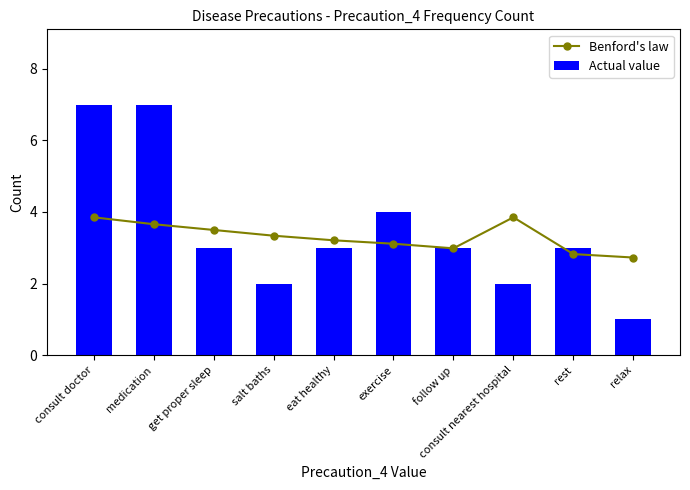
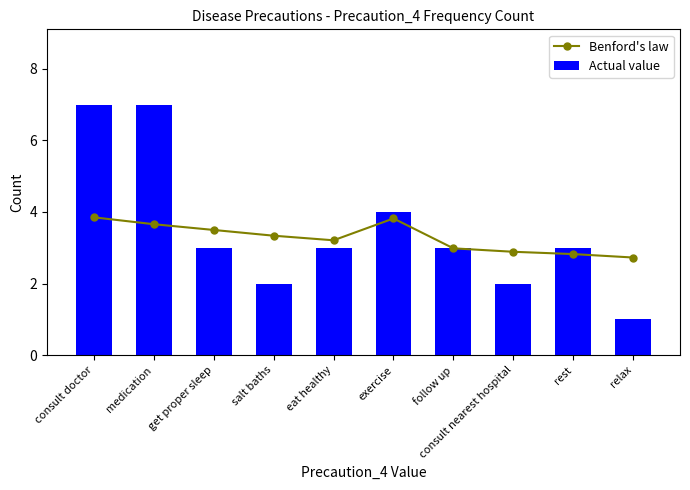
  {
    "Benford's law": {
      "consult doctor": 3.9,
      "medication": 3.7,
      "get proper sleep": 3.5,
      "salt baths": 3.3,
      "eat healthy": 3.2,
-     "exercise": 3.1,
+     "exercise": 3.8,
      "follow up": 3.0,
-     "consult nearest hospital": 3.9,
+     "consult nearest hospital": 2.9,
      "rest": 2.8,
      "relax": 2.7
    },
    "Actual value": {
      "consult doctor": 7.0,
      "medication": 7.0,
      "get proper sleep": 3.0,
      "salt baths": 2.0,
      "eat healthy": 3.0,
      "exercise": 4.0,
      "follow up": 3.0,
      "consult nearest hospital": 2.0,
      "rest": 3.0,
      "relax": 1.0
    }
  }
